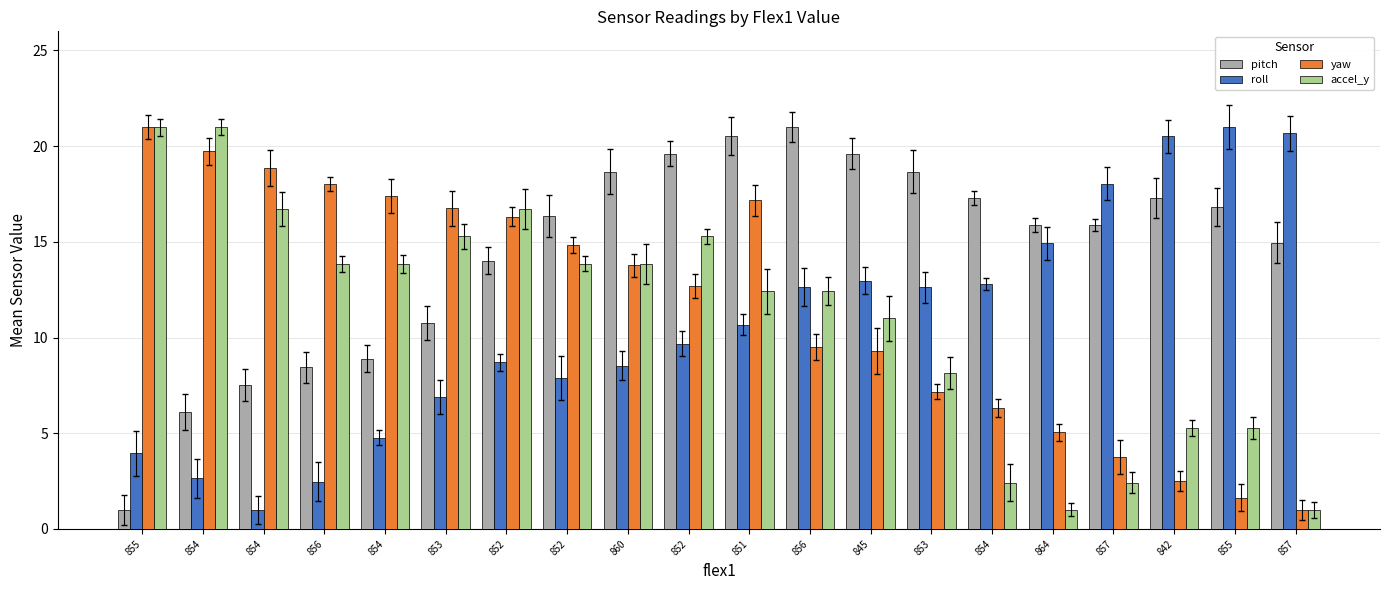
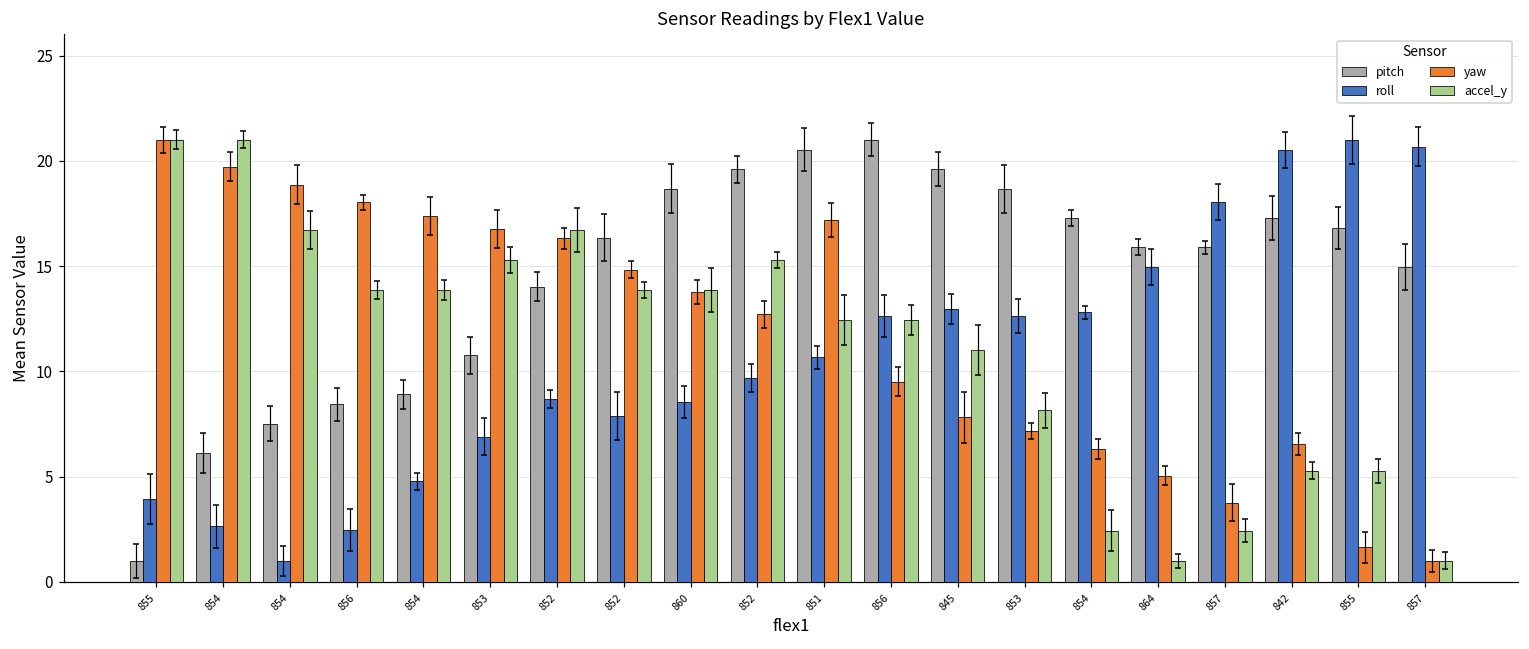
  {
    "yaw": {
      "860": 13.8,
      "851": 17.2,
-     "845": 9.3,
+     "845": 7.8,
      "864": 5.0,
-     "842": 2.5
+     "842": 6.5
    }
  }
